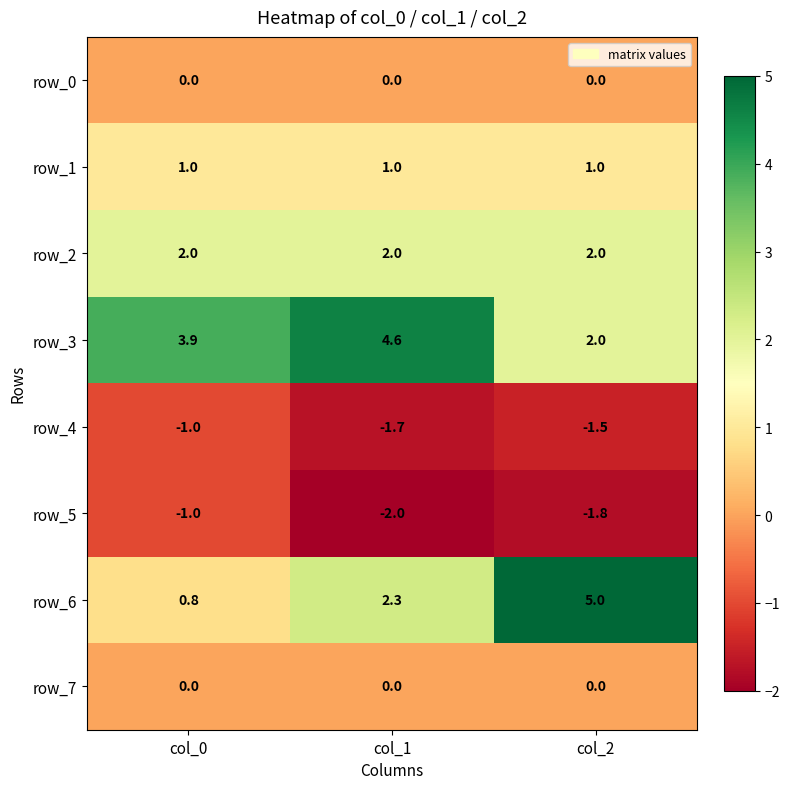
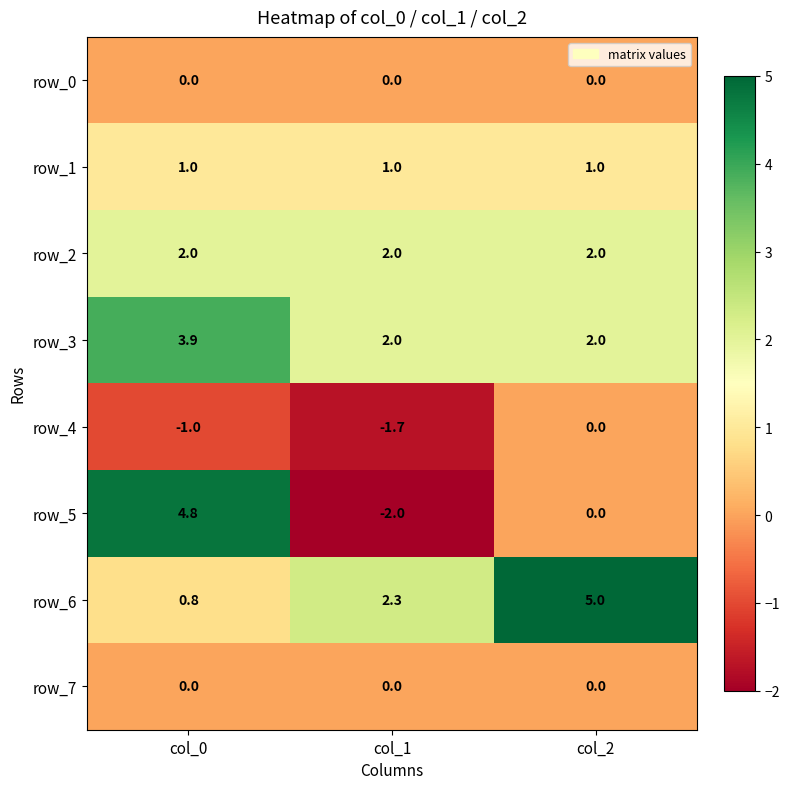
  {
    "row_0": {
      "col_0": 0.0,
      "col_1": 0.0,
      "col_2": 0.0
    },
    "row_1": {
      "col_0": 1.0,
      "col_1": 1.0,
      "col_2": 1.0
    },
    "row_2": {
      "col_0": 2.0,
      "col_1": 2.0,
      "col_2": 2.0
    },
    "row_3": {
      "col_0": 3.9,
-     "col_1": 4.6,
+     "col_1": 2.0,
      "col_2": 2.0
    },
    "row_4": {
      "col_0": -1.0,
      "col_1": -1.7,
-     "col_2": -1.5
+     "col_2": 0.0
    },
    "row_5": {
-     "col_0": -1.0,
+     "col_0": 4.8,
      "col_1": -2.0,
-     "col_2": -1.8
+     "col_2": 0.0
    },
    "row_6": {
      "col_0": 0.8,
      "col_1": 2.3,
      "col_2": 5.0
    },
    "row_7": {
      "col_0": 0.0,
      "col_1": 0.0,
      "col_2": 0.0
    }
  }
